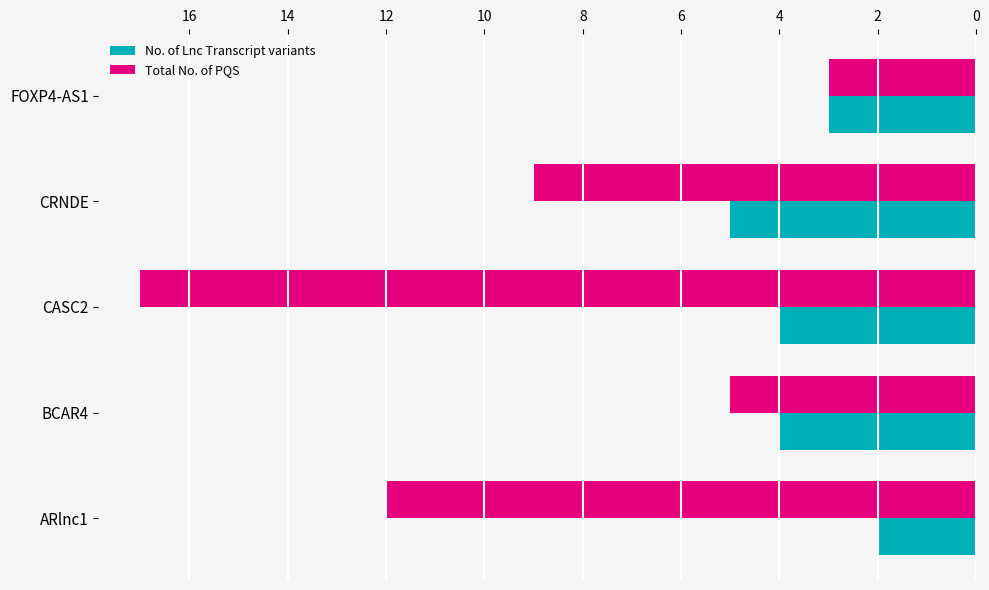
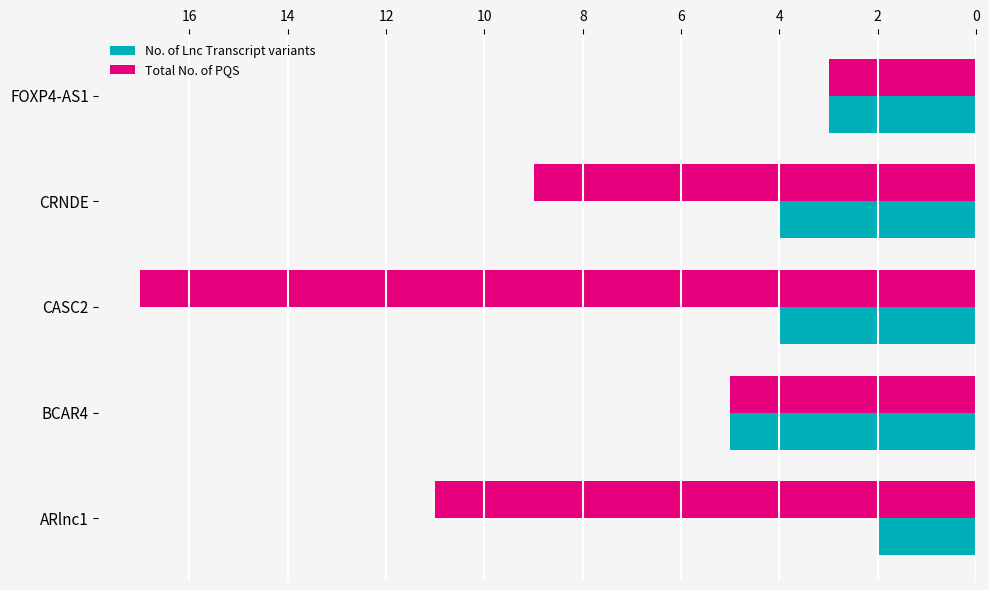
  {
    "No. of Lnc Transcript variants": {
      "FOXP4-AS1": 3,
-     "CRNDE": 5,
+     "CRNDE": 4,
      "CASC2": 4,
-     "BCAR4": 4,
+     "BCAR4": 5,
      "ARlnc1": 2
    },
    "Total No. of PQS": {
      "FOXP4-AS1": 3,
      "CRNDE": 9,
      "CASC2": 17,
      "BCAR4": 5,
-     "ARlnc1": 12
+     "ARlnc1": 11
    }
  }
